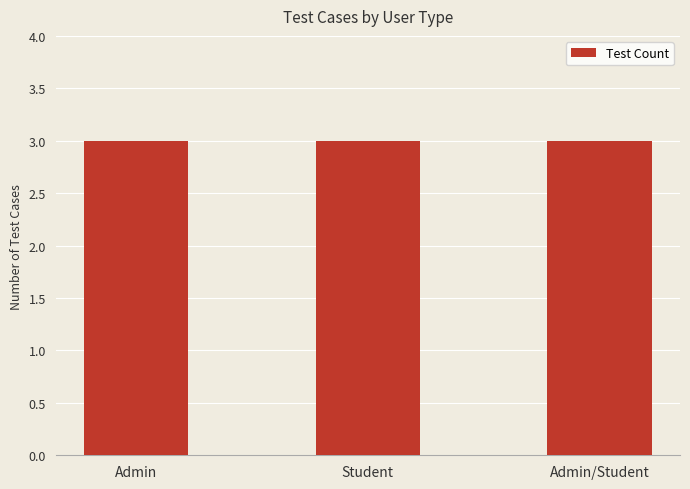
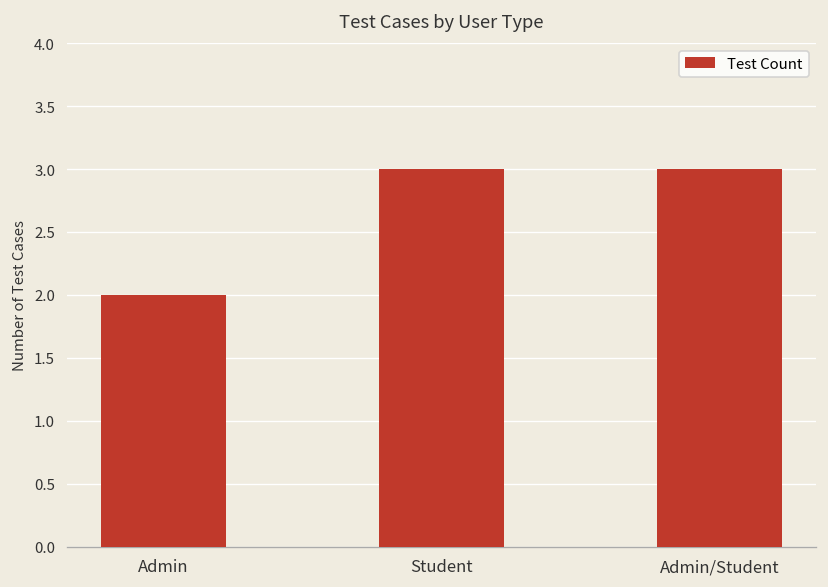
  {
-   "Admin": 3,
+   "Admin": 2,
    "Student": 3,
    "Admin/Student": 3
  }
